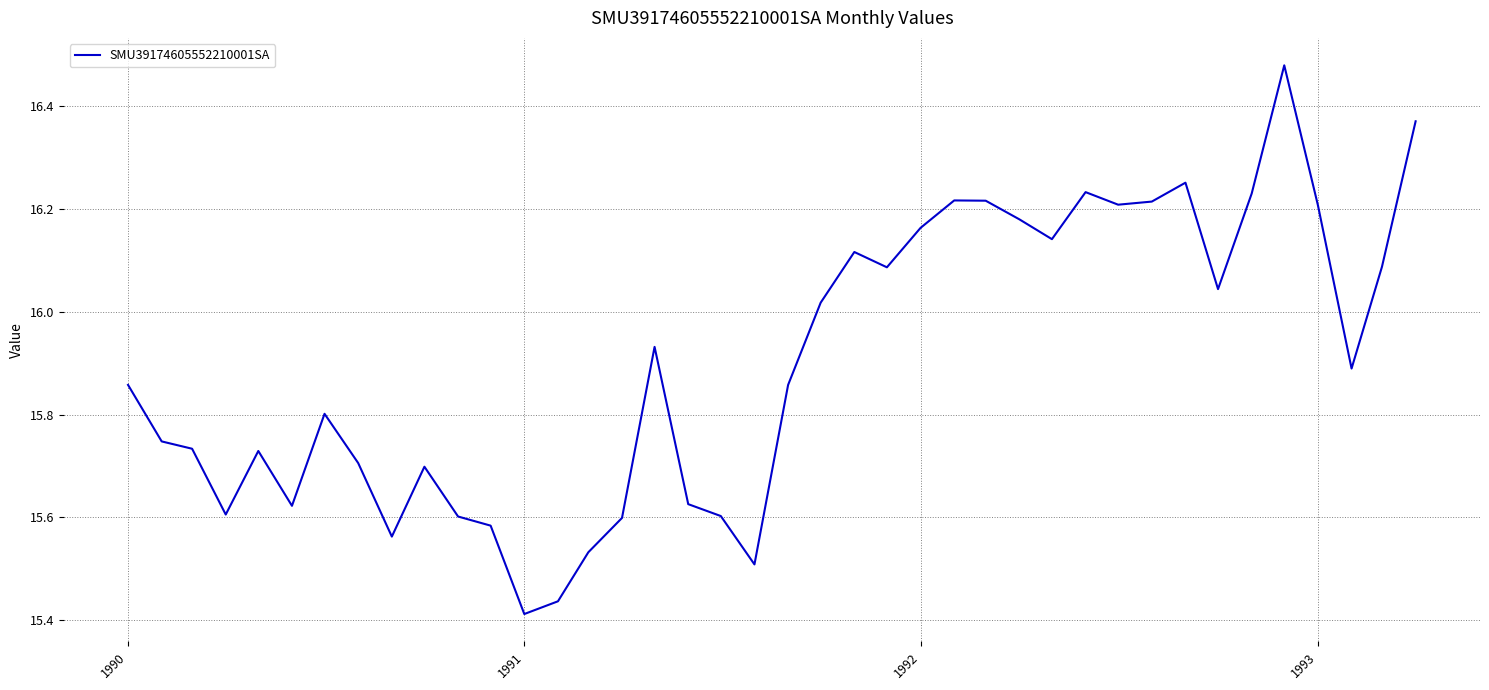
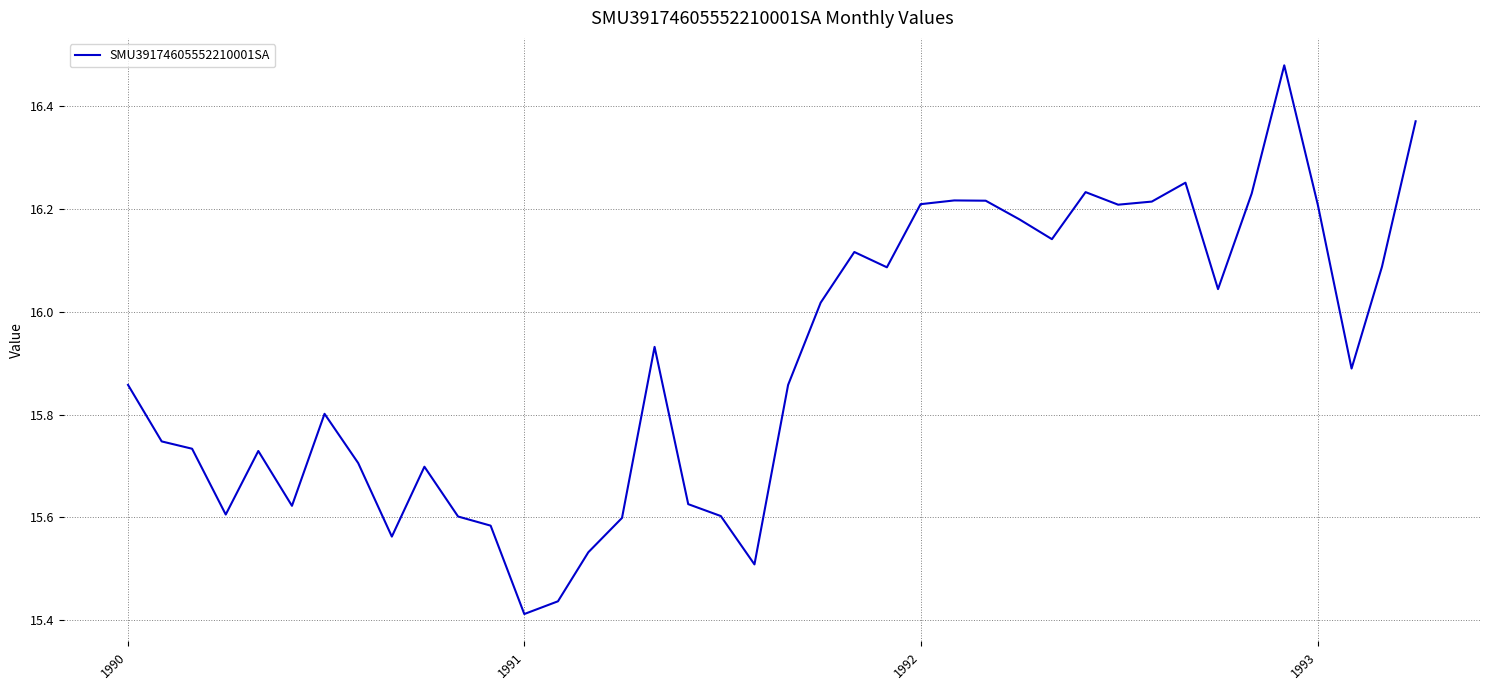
  {
    "1990": 15.86,
    "1991": 15.41,
-   "1992": 16.16,
+   "1992": 16.21,
    "1993": 16.21
  }
